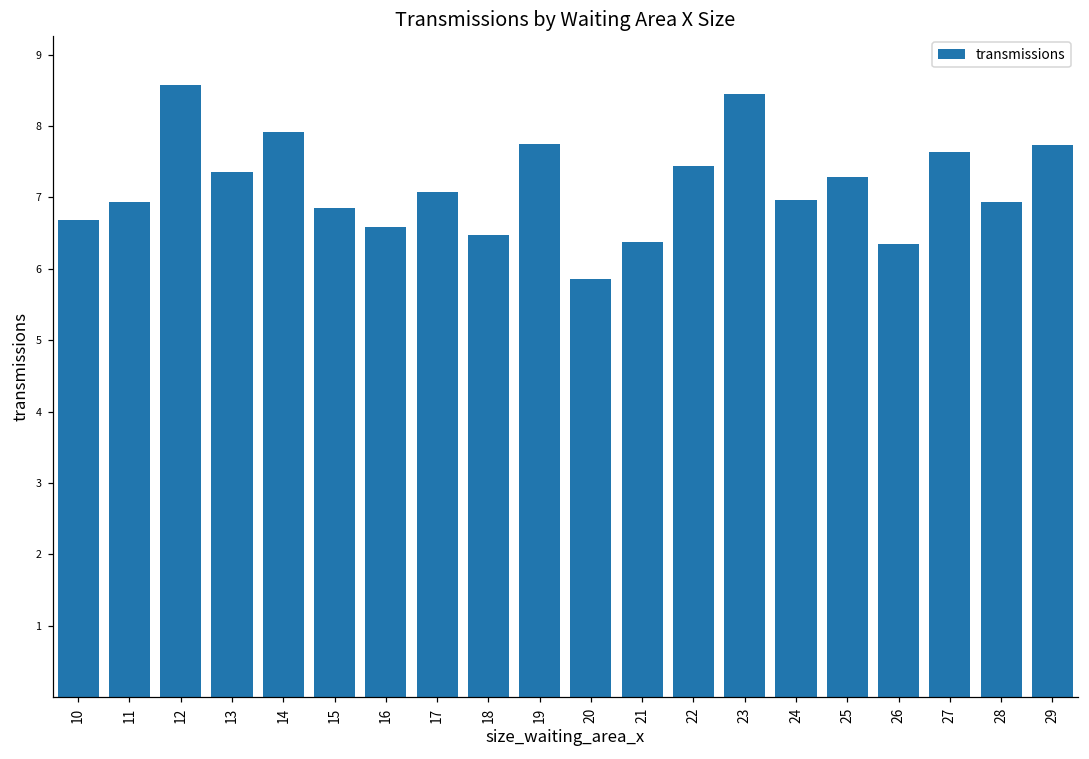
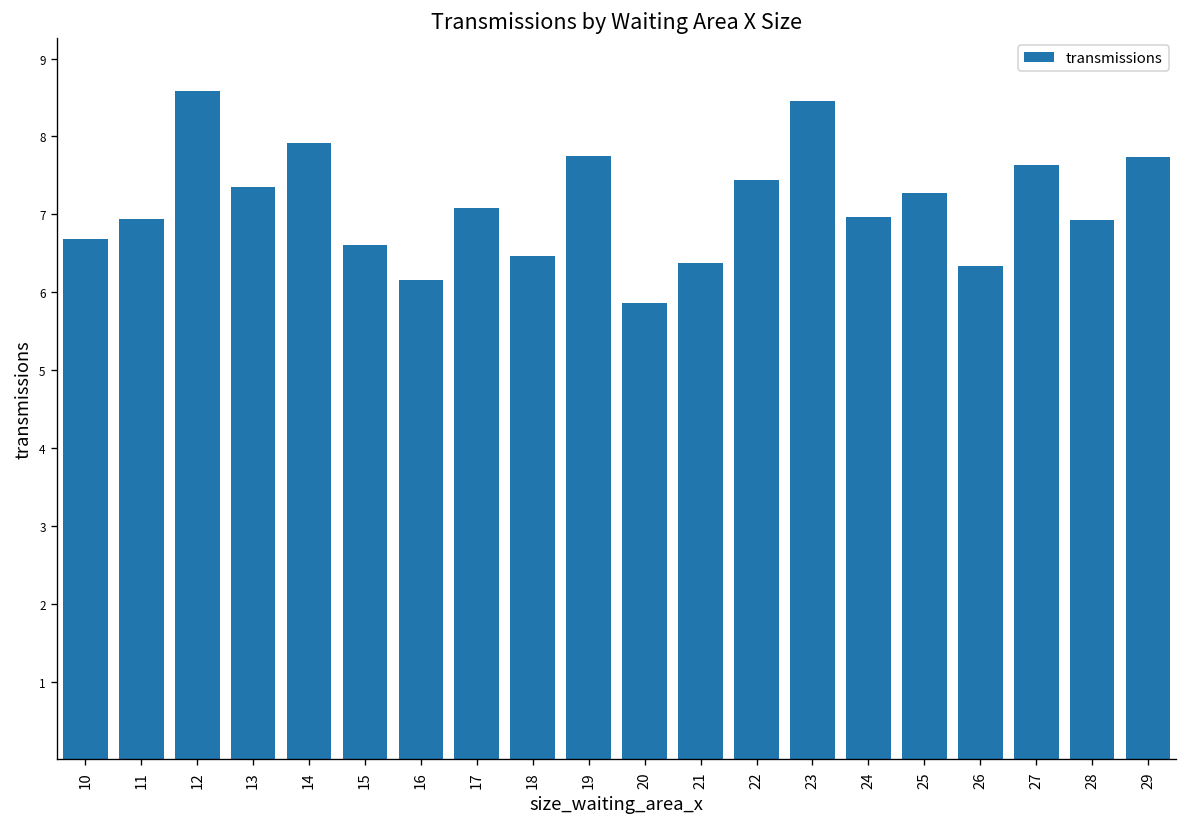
  {
    "10": 6.7,
    "11": 6.9,
    "12": 8.6,
    "13": 7.4,
    "14": 7.9,
-   "15": 6.9,
-   "16": 6.6,
+   "15": 6.6,
+   "16": 6.2,
    "17": 7.1,
    "18": 6.5,
    "19": 7.8,
    "20": 5.9,
    "21": 6.4,
    "22": 7.4,
    "23": 8.5,
    "24": 7.0,
    "25": 7.3,
    "26": 6.3,
    "27": 7.6,
    "28": 6.9,
    "29": 7.7
  }
